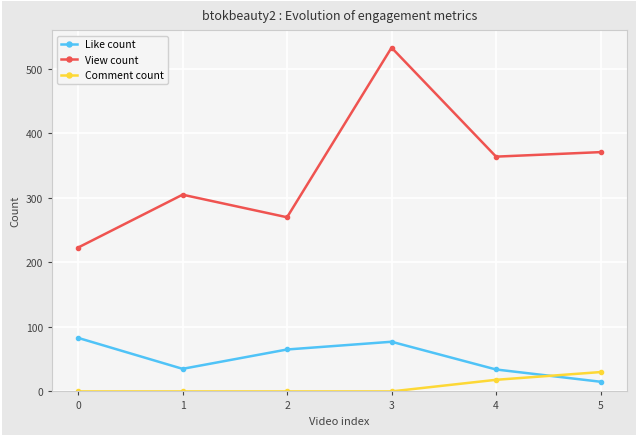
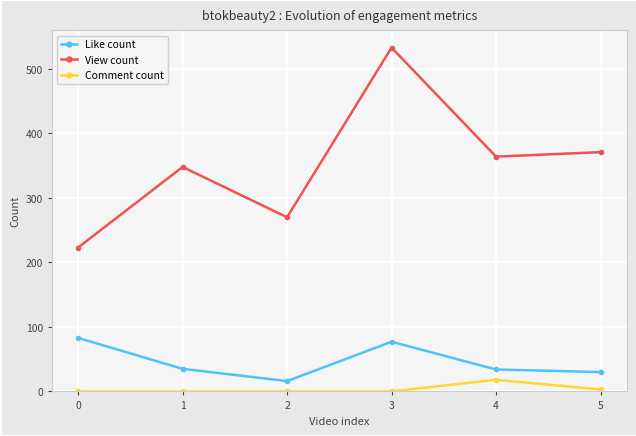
  {
    "Like count": {
      "0": 80,
      "1": 40,
-     "2": 70,
+     "2": 20,
      "3": 80,
      "4": 30,
-     "5": 20
+     "5": 30
    },
    "View count": {
      "0": 220,
-     "1": 310,
+     "1": 350,
      "2": 270,
      "3": 530,
      "4": 360,
      "5": 370
    },
    "Comment count": {
      "0": 0,
      "1": 0,
      "2": 0,
      "3": 0,
      "4": 20,
-     "5": 30
+     "5": 0
    }
  }
